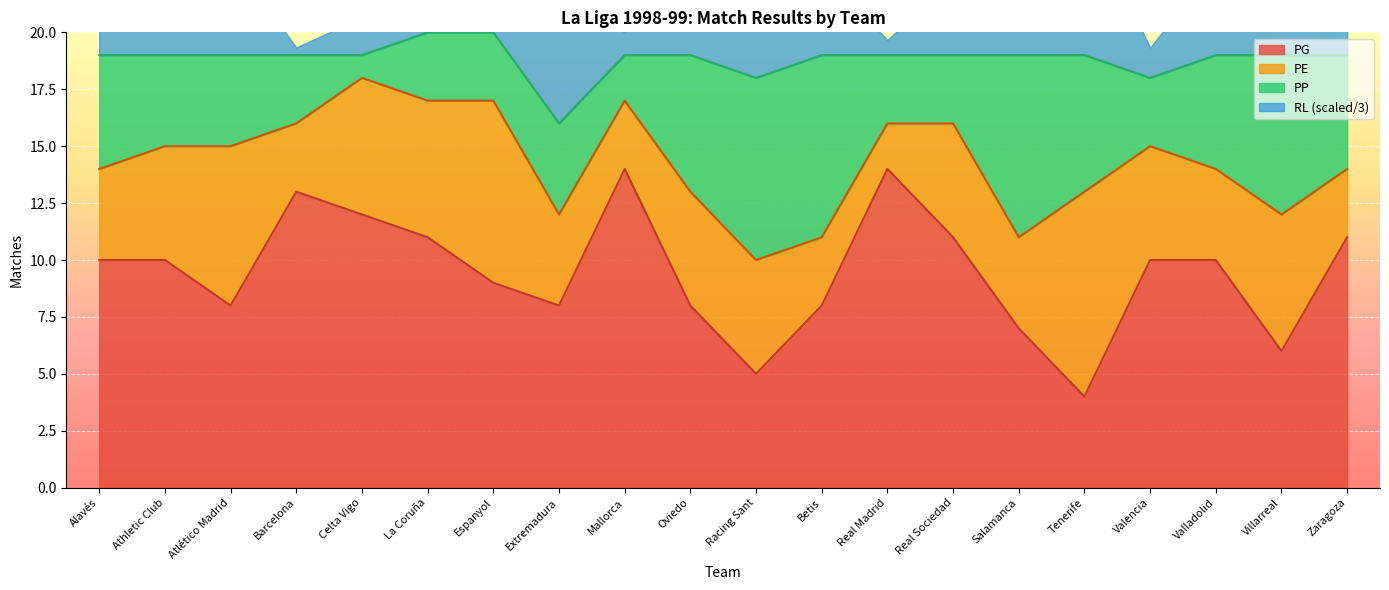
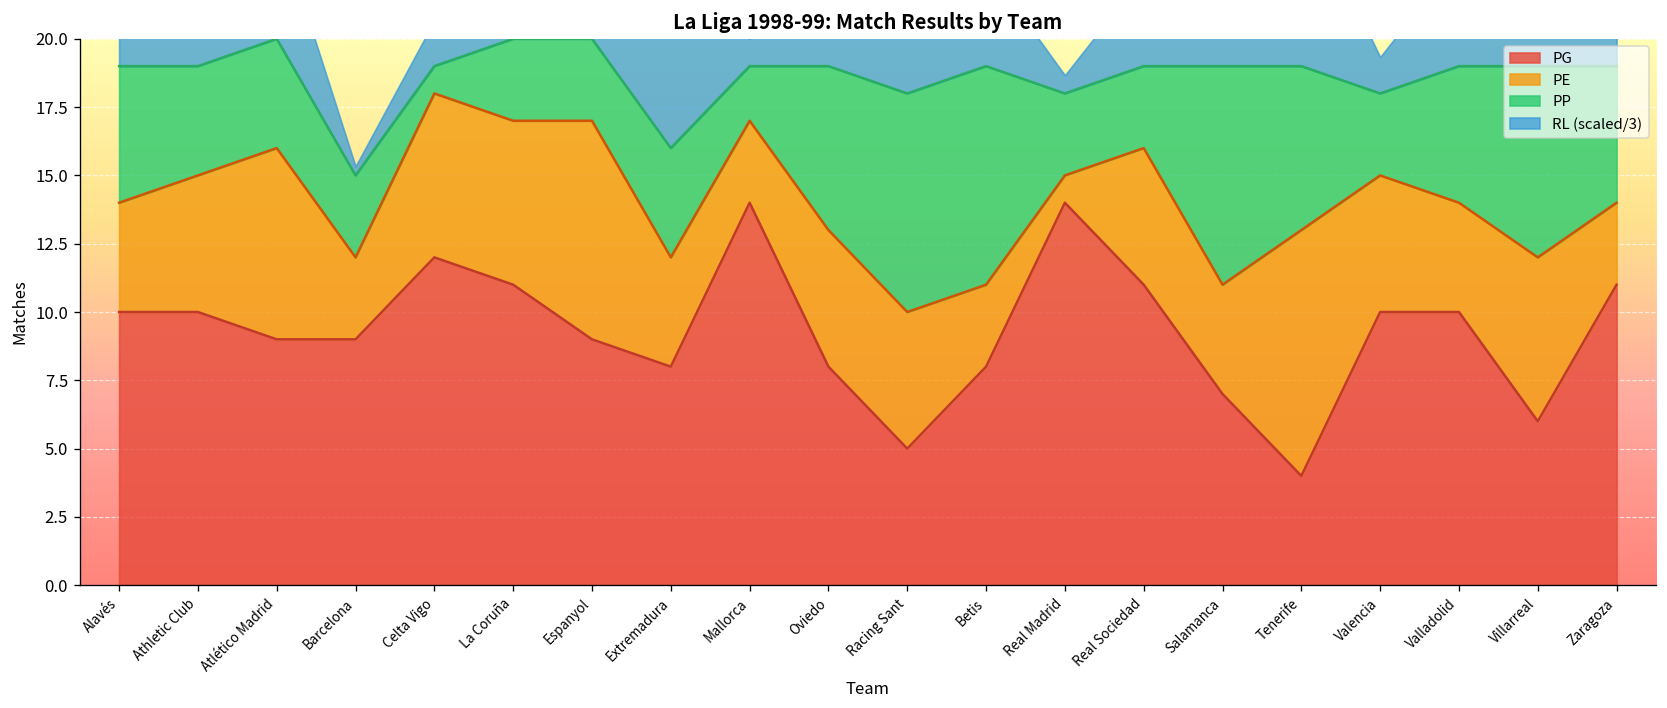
  {
    "PG": {
      "Alavés": 10,
      "Athletic Club": 10,
-     "Atlético Madrid": 8,
-     "Barcelona": 13,
+     "Atlético Madrid": 9,
+     "Barcelona": 9,
      "Celta Vigo": 12,
      "La Coruña": 11,
      "Espanyol": 9,
      "Extremadura": 8,
      "Mallorca": 14,
      "Oviedo": 8,
      "Racing Sant": 5,
      "Betis": 8,
      "Real Madrid": 14,
      "Real Sociedad": 11,
      "Salamanca": 7,
      "Tenerife": 4,
      "Valencia": 10,
      "Valladolid": 10,
      "Villarreal": 6,
      "Zaragoza": 11
    },
    "PE": {
      "Alavés": 14,
      "Athletic Club": 15,
      "Celta Vigo": 18,
      "La Coruña": 17,
      "Espanyol": 17,
      "Extremadura": 12,
      "Mallorca": 17,
      "Oviedo": 13,
      "Racing Sant": 10,
      "Betis": 11,
-     "Real Madrid": 2,
+     "Real Madrid": 1,
      "Real Sociedad": 16,
      "Salamanca": 11,
      "Tenerife": 13,
      "Valencia": 15,
      "Valladolid": 14,
      "Villarreal": 12,
      "Zaragoza": 14
    },
    "PP": {
      "Alavés": 19,
      "Athletic Club": 19,
      "Celta Vigo": 19,
      "La Coruña": 20,
      "Espanyol": 20,
      "Extremadura": 16,
      "Mallorca": 19,
      "Oviedo": 19,
      "Racing Sant": 18,
      "Betis": 19,
      "Real Sociedad": 19,
      "Salamanca": 19,
      "Tenerife": 19,
      "Valencia": 18,
      "Valladolid": 19
    },
    "RL (scaled/3)": {
      "Barcelona": 0.3,
      "Mallorca": 1,
      "Real Madrid": 0.7,
      "Valencia": 1.3
    }
  }
